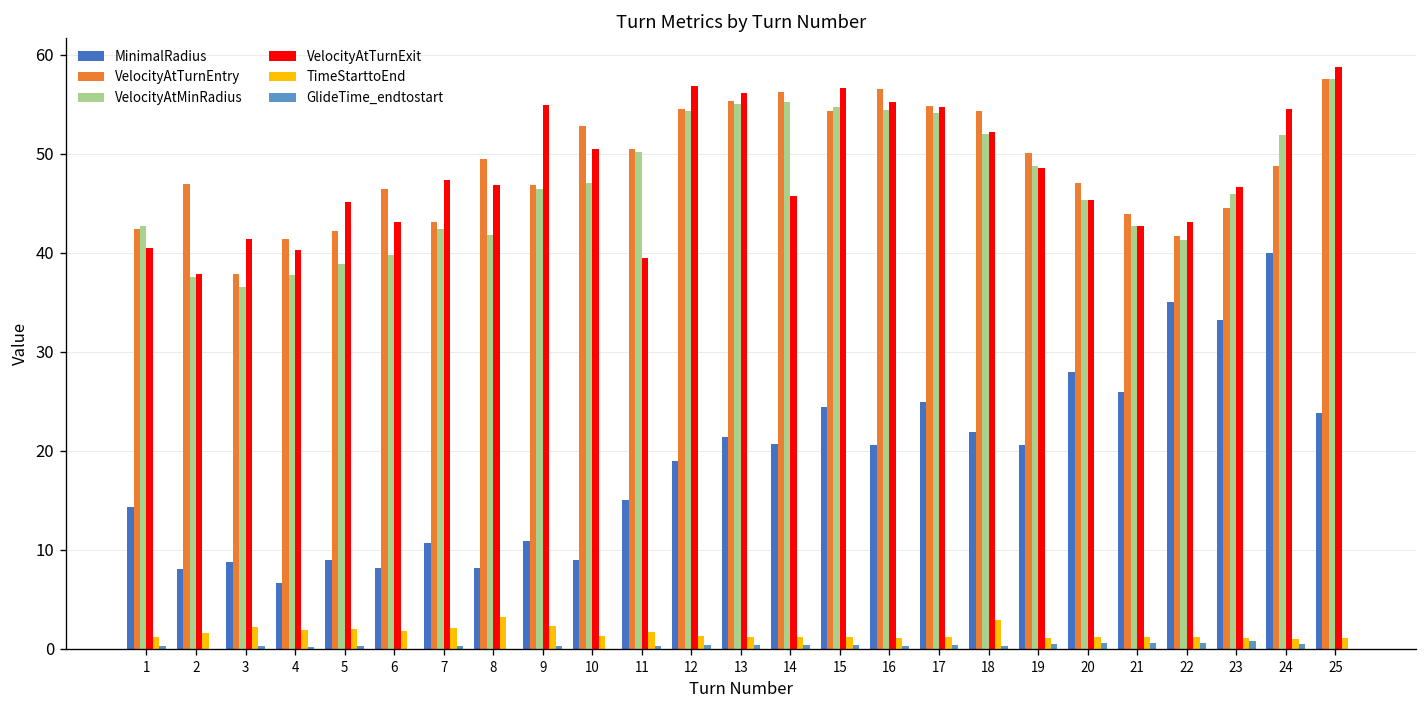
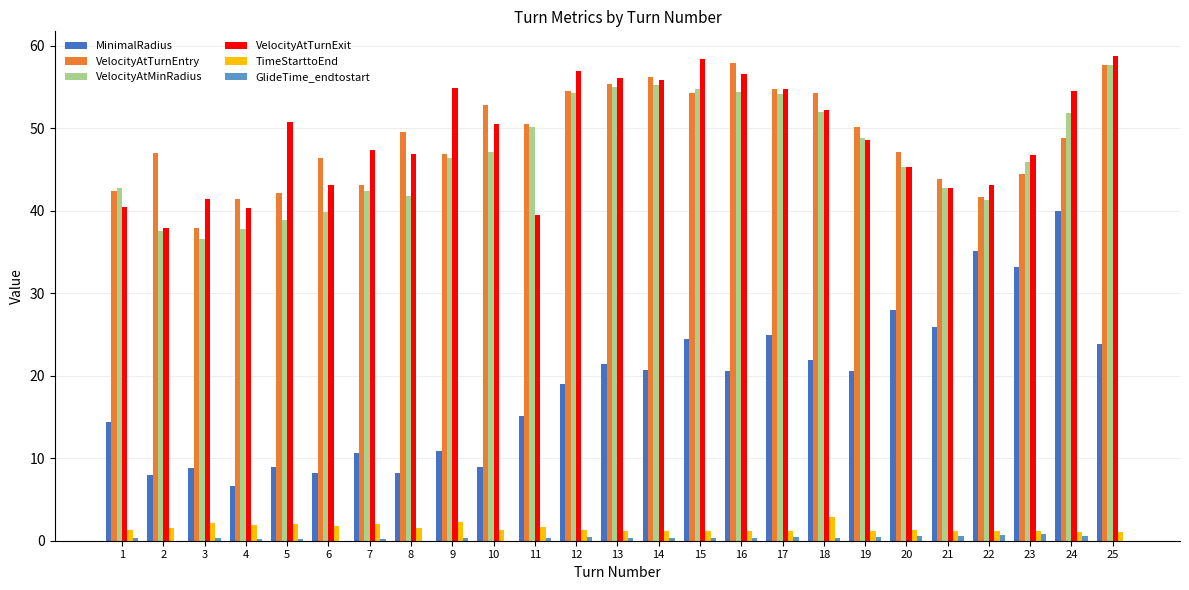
  {
    "VelocityAtTurnEntry": {
      "1": 42,
      "2": 47,
      "3": 38,
      "4": 41,
      "5": 42,
      "6": 46,
      "7": 43,
      "8": 50,
      "9": 47,
      "10": 53,
      "11": 51,
      "12": 55,
      "13": 55,
      "14": 56,
      "15": 54,
-     "16": 57,
+     "16": 58,
      "17": 55,
      "18": 54,
      "19": 50,
      "20": 47,
      "21": 44,
      "22": 42,
      "23": 45,
      "24": 49,
      "25": 58
    },
    "VelocityAtMinRadius": {
      "1": 43,
      "2": 38,
      "3": 37,
      "4": 38,
      "5": 39,
      "6": 40,
      "7": 42,
      "8": 42,
      "9": 46,
      "10": 47,
      "11": 50,
      "12": 54,
      "13": 55,
      "14": 55,
      "15": 55,
      "16": 54,
      "17": 54,
      "18": 52,
      "19": 49,
      "20": 45,
      "21": 43,
      "22": 41,
      "23": 46,
      "24": 52,
      "25": 58
    },
    "VelocityAtTurnExit": {
      "1": 41,
      "2": 38,
      "3": 41,
      "4": 40,
-     "5": 45,
+     "5": 51,
      "6": 43,
      "7": 47,
      "8": 47,
      "9": 55,
      "10": 51,
      "11": 40,
      "12": 57,
      "13": 56,
-     "14": 46,
-     "15": 57,
-     "16": 55,
+     "14": 56,
+     "15": 58,
+     "16": 57,
      "17": 55,
      "18": 52,
      "19": 49,
      "20": 45,
      "21": 43,
      "22": 43,
      "23": 47,
      "24": 55,
      "25": 59
    },
    "TimeStarttoEnd": {
      "1": 1,
      "2": 2,
      "3": 2,
      "4": 2,
      "5": 2,
      "6": 2,
      "7": 2,
-     "8": 3,
+     "8": 2,
      "9": 2,
      "10": 1,
      "11": 2,
      "12": 1,
      "13": 1,
      "14": 1,
      "15": 1,
      "16": 1,
      "17": 1,
      "18": 3,
      "19": 1,
      "20": 1,
      "21": 1,
      "22": 1,
      "23": 1,
      "24": 1,
      "25": 1
    }
  }
